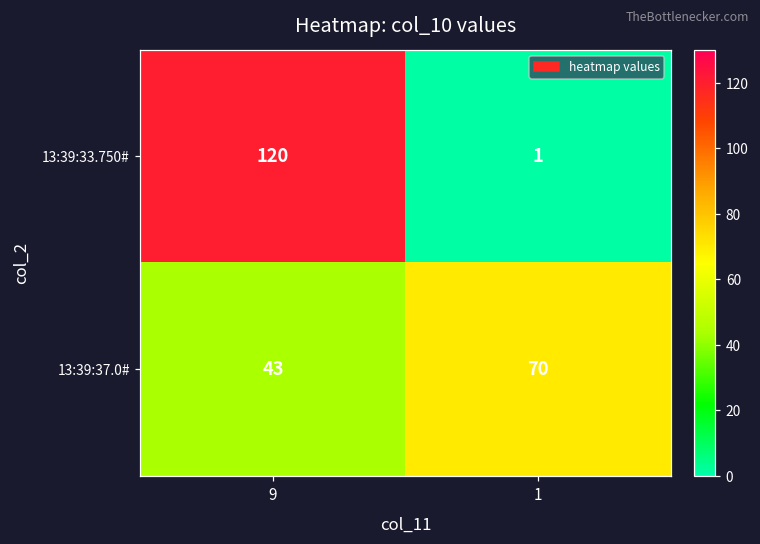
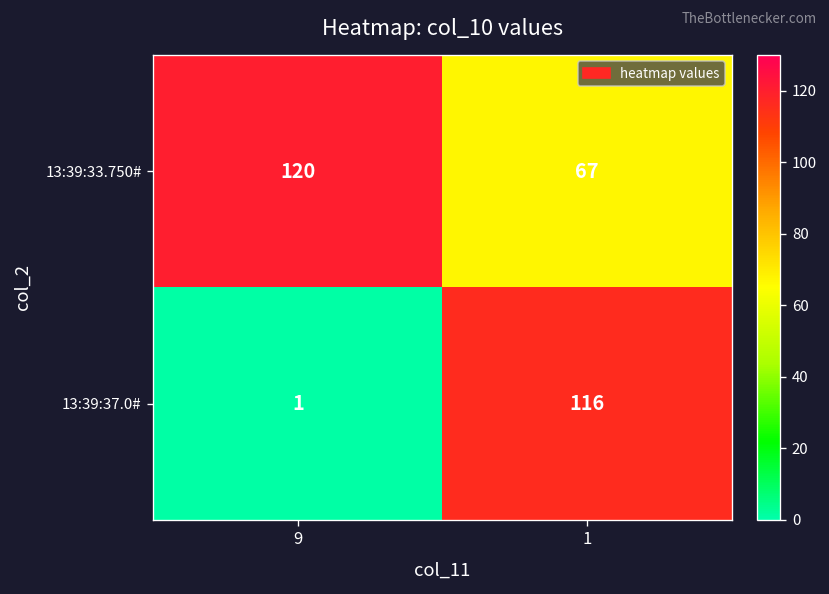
  {
    "13:39:33.750#": {
      "9": 120,
-     "1": 1
+     "1": 67
    },
    "13:39:37.0#": {
-     "9": 43,
-     "1": 70
+     "9": 1,
+     "1": 116
    }
  }
